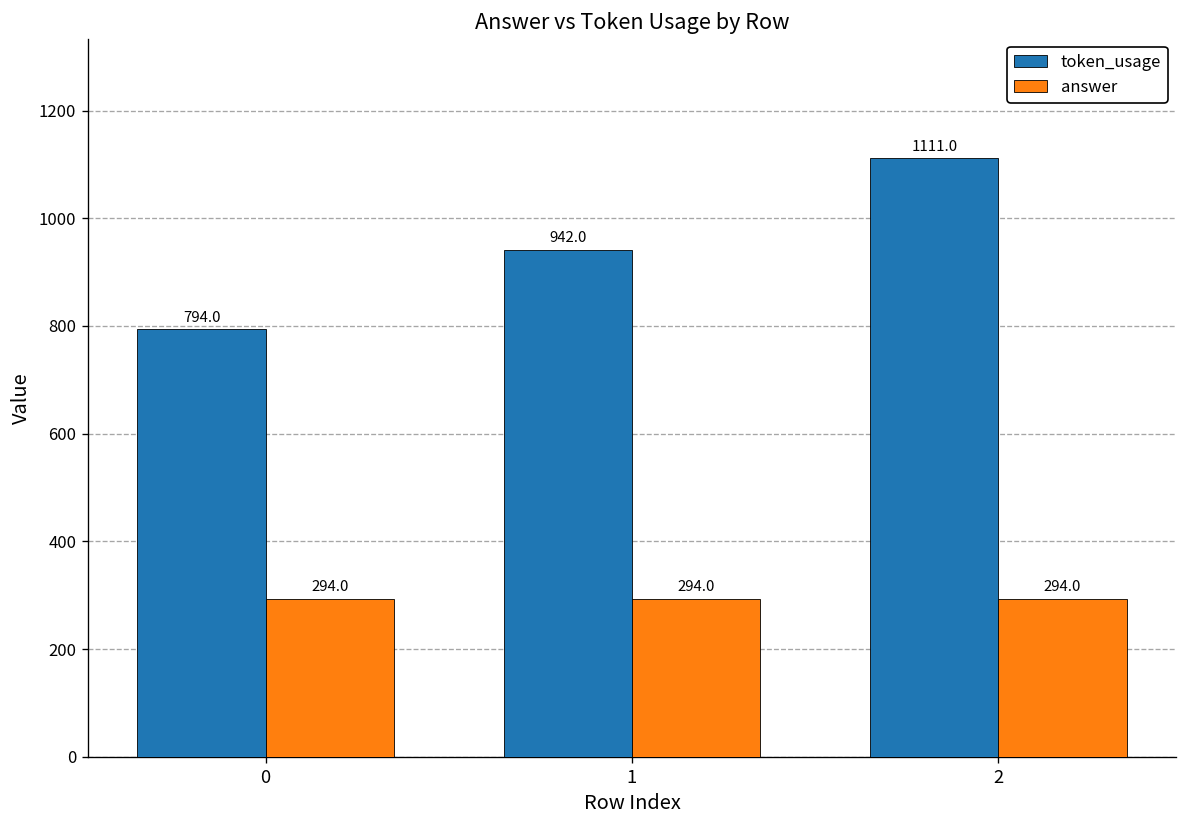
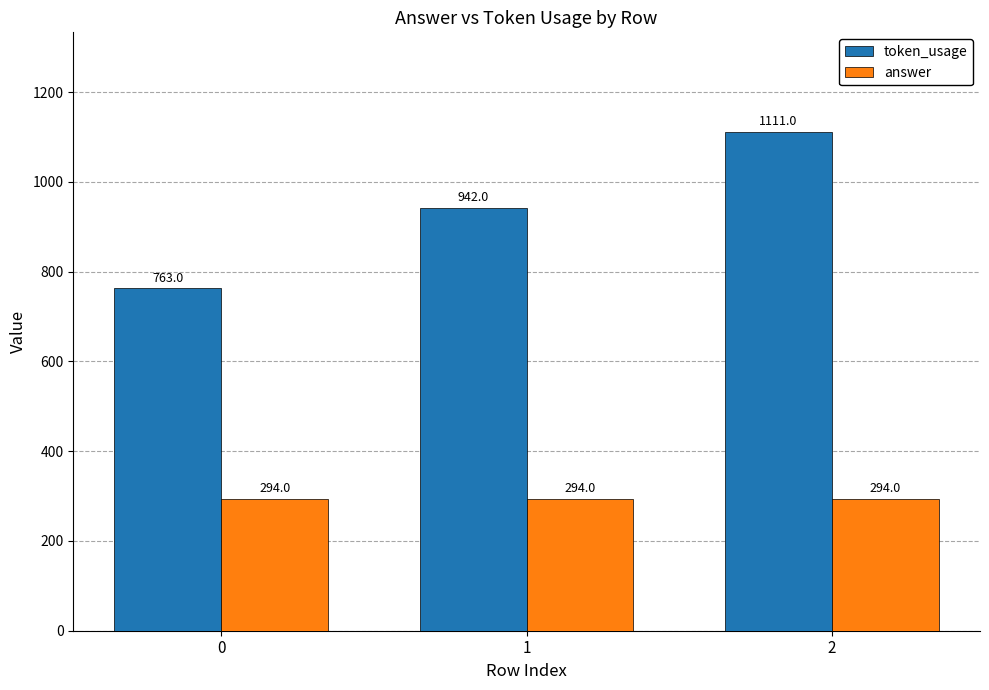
  {
    "token_usage": {
-     "0": 794.0,
+     "0": 763.0,
      "1": 942.0,
      "2": 1111.0
    },
    "answer": {
      "0": 294.0,
      "1": 294.0,
      "2": 294.0
    }
  }
